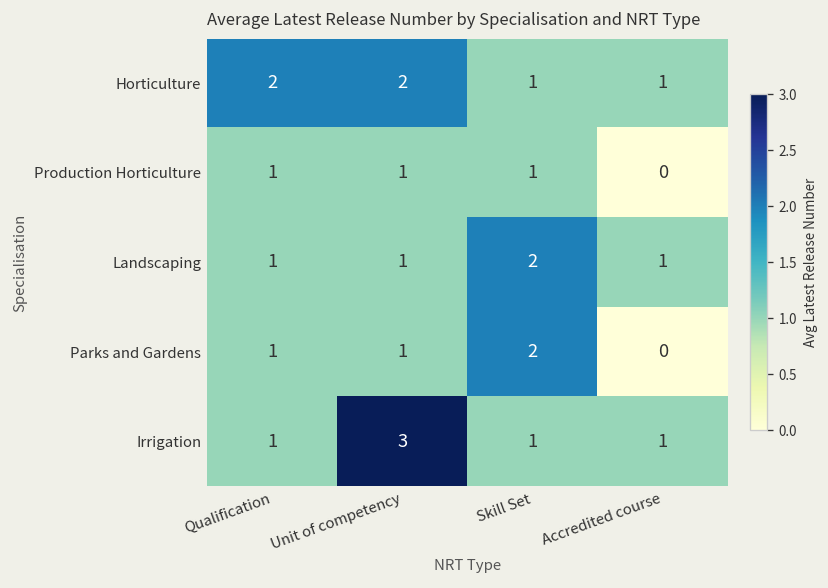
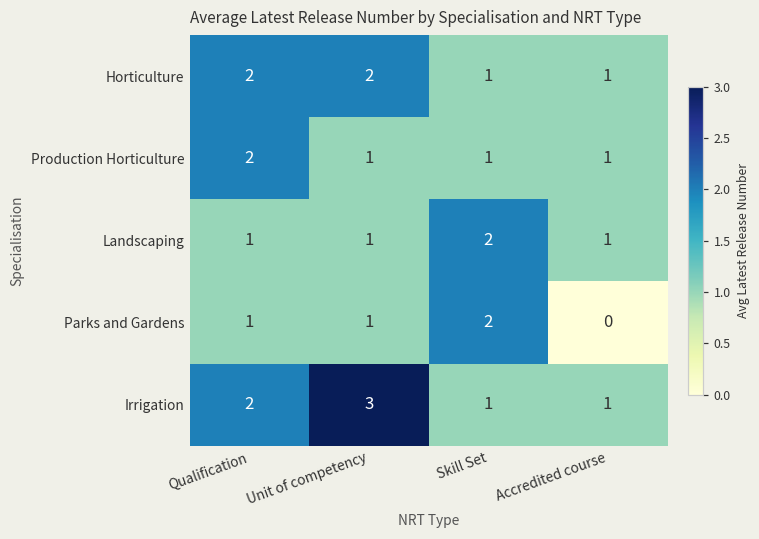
  {
    "Horticulture": {
      "Qualification": 2,
      "Unit of competency": 2,
      "Skill Set": 1,
      "Accredited course": 1
    },
    "Production Horticulture": {
-     "Qualification": 1,
+     "Qualification": 2,
      "Unit of competency": 1,
      "Skill Set": 1,
-     "Accredited course": 0
+     "Accredited course": 1
    },
    "Landscaping": {
      "Qualification": 1,
      "Unit of competency": 1,
      "Skill Set": 2,
      "Accredited course": 1
    },
    "Parks and Gardens": {
      "Qualification": 1,
      "Unit of competency": 1,
      "Skill Set": 2,
      "Accredited course": 0
    },
    "Irrigation": {
-     "Qualification": 1,
+     "Qualification": 2,
      "Unit of competency": 3,
      "Skill Set": 1,
      "Accredited course": 1
    }
  }
